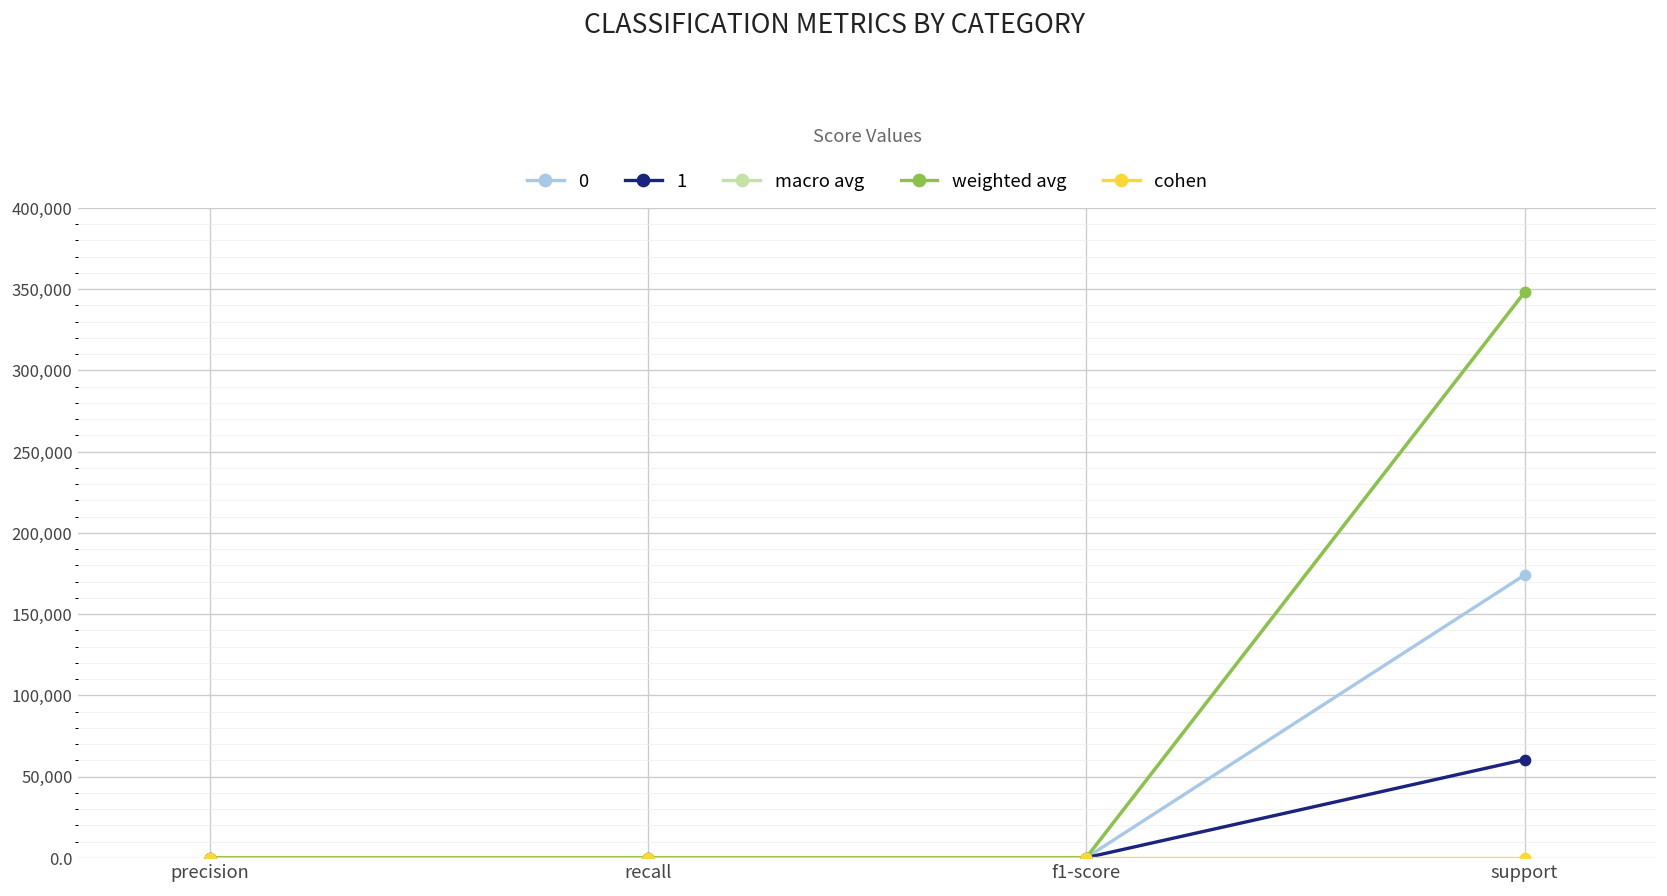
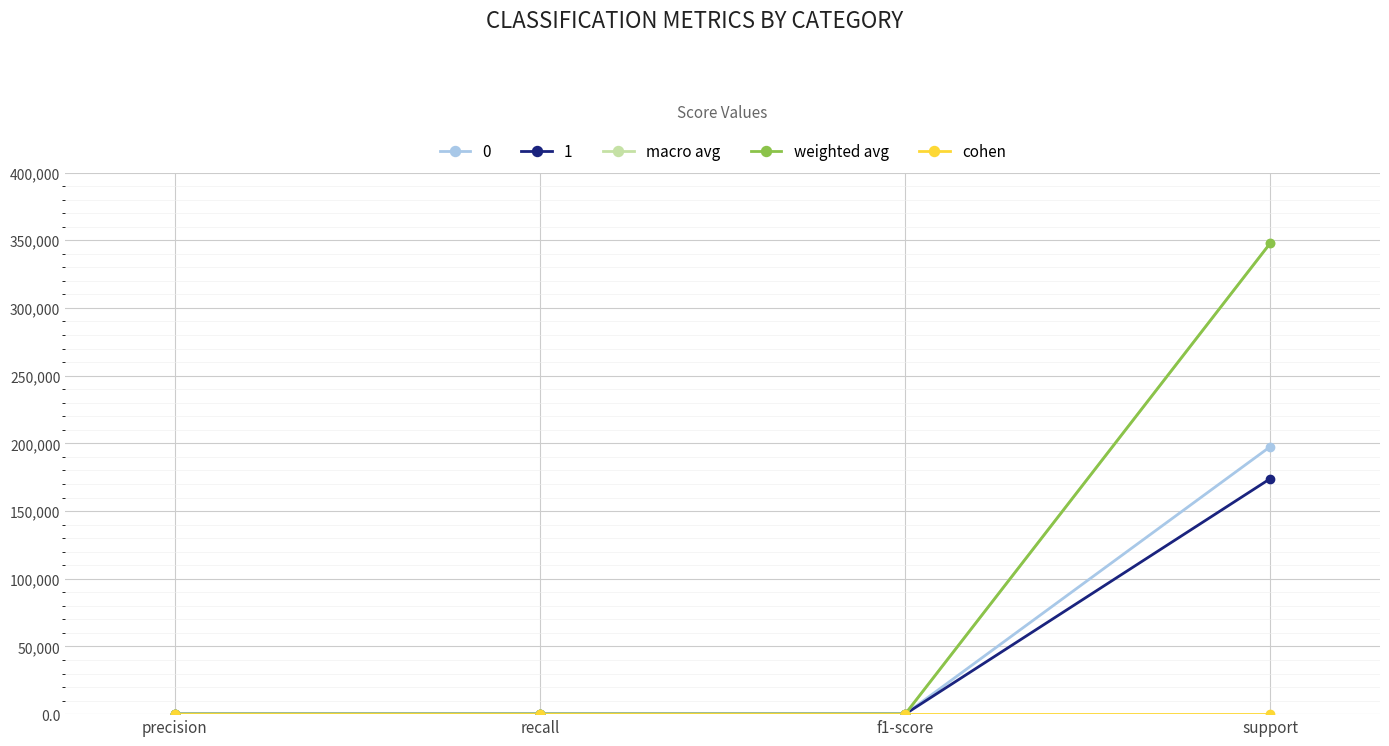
  {
    "0": {
-     "support": "174,000"
+     "support": "198,000"
    },
    "1": {
-     "support": "60,000"
+     "support": "174,000"
    },
    "weighted avg": {
      "support": "348,000"
    },
    "cohen": {
      "support": "0"
    }
  }
